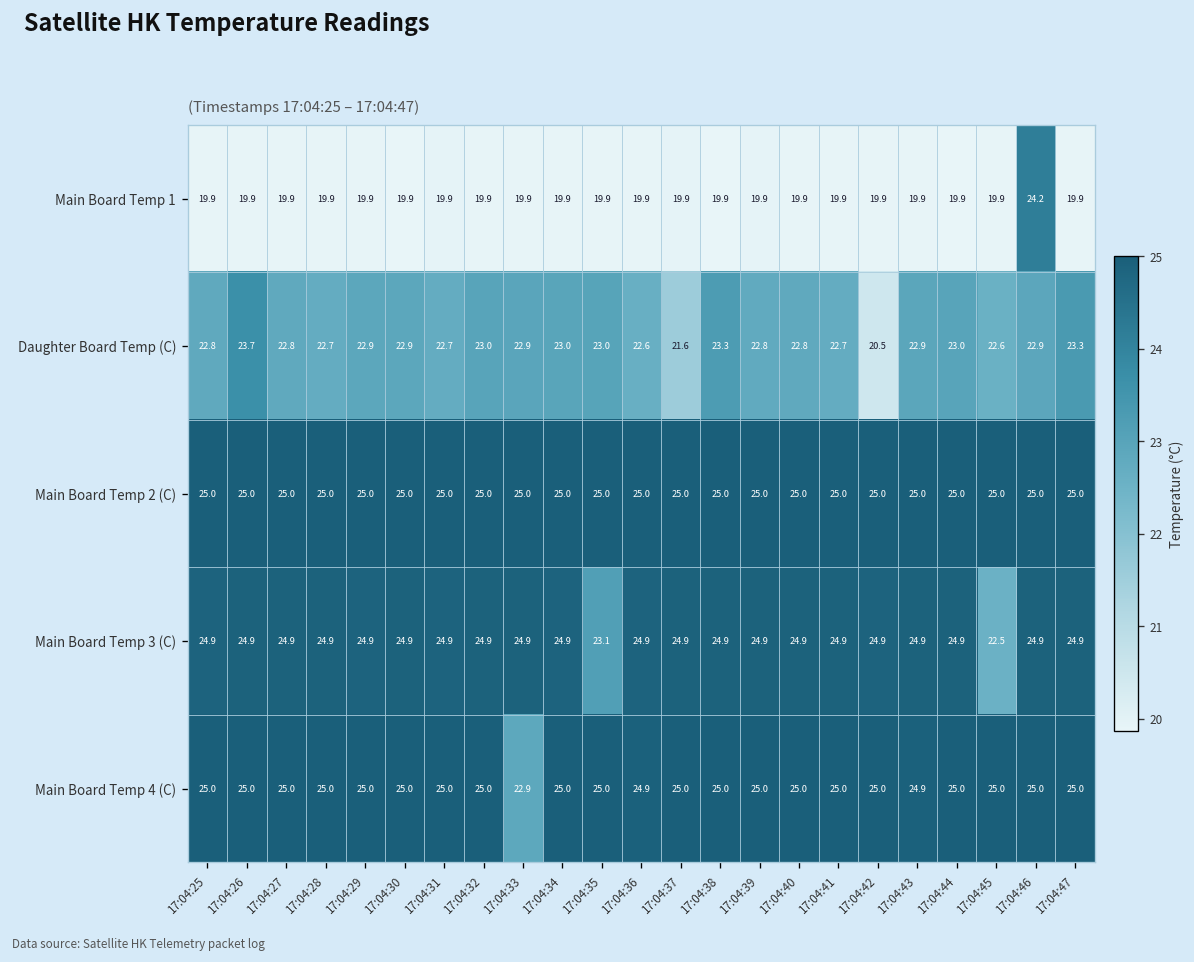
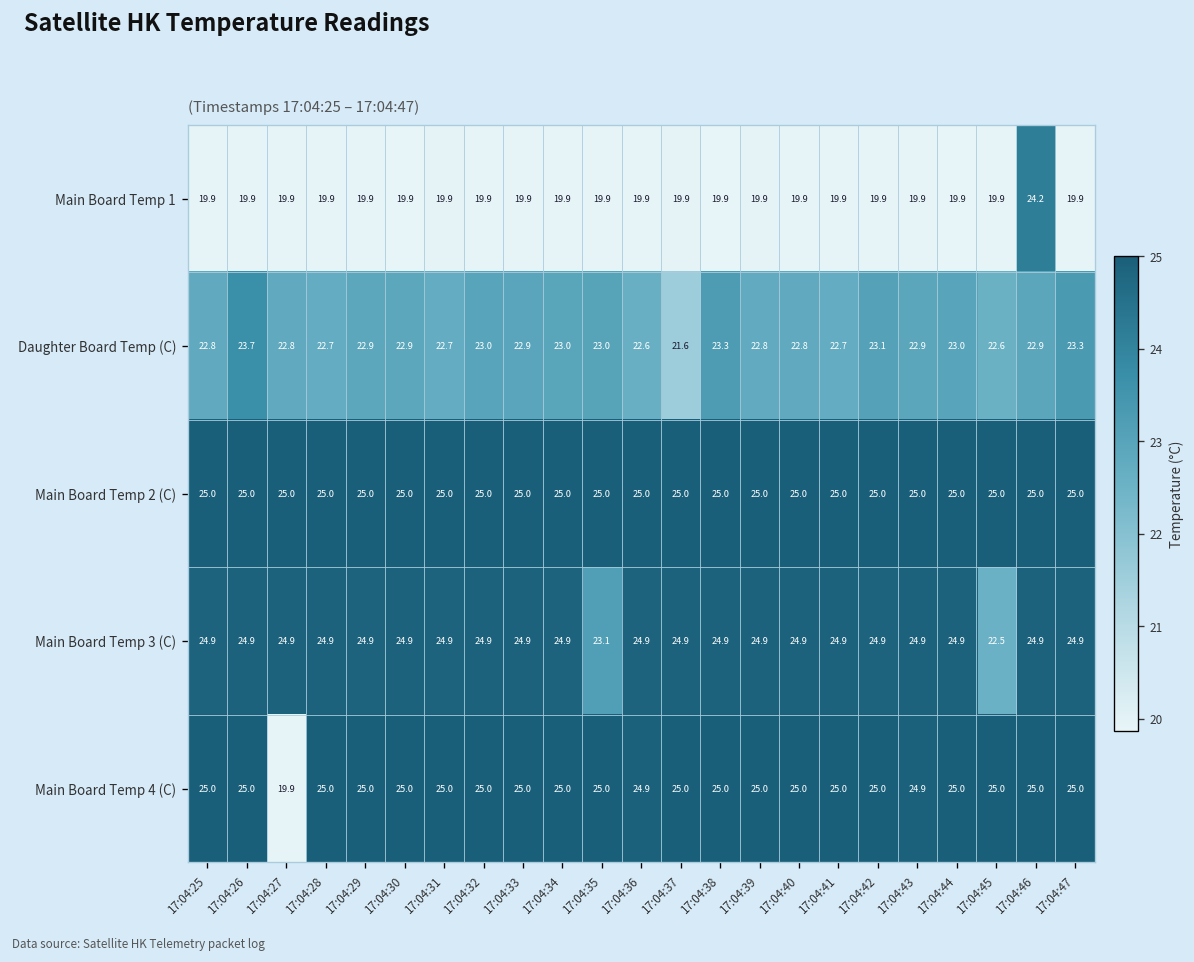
  {
    "Main Board Temp 1": {
      "17:04:25": 19.9,
      "17:04:26": 19.9,
      "17:04:27": 19.9,
      "17:04:28": 19.9,
      "17:04:29": 19.9,
      "17:04:30": 19.9,
      "17:04:31": 19.9,
      "17:04:32": 19.9,
      "17:04:33": 19.9,
      "17:04:34": 19.9,
      "17:04:35": 19.9,
      "17:04:36": 19.9,
      "17:04:37": 19.9,
      "17:04:38": 19.9,
      "17:04:39": 19.9,
      "17:04:40": 19.9,
      "17:04:41": 19.9,
      "17:04:42": 19.9,
      "17:04:43": 19.9,
      "17:04:44": 19.9,
      "17:04:45": 19.9,
      "17:04:46": 24.2,
      "17:04:47": 19.9
    },
    "Daughter Board Temp (C)": {
      "17:04:25": 22.8,
      "17:04:26": 23.7,
      "17:04:27": 22.8,
      "17:04:28": 22.7,
      "17:04:29": 22.9,
      "17:04:30": 22.9,
      "17:04:31": 22.7,
      "17:04:32": 23.0,
      "17:04:33": 22.9,
      "17:04:34": 23.0,
      "17:04:35": 23.0,
      "17:04:36": 22.6,
      "17:04:37": 21.6,
      "17:04:38": 23.3,
      "17:04:39": 22.8,
      "17:04:40": 22.8,
      "17:04:41": 22.7,
-     "17:04:42": 20.5,
+     "17:04:42": 23.1,
      "17:04:43": 22.9,
      "17:04:44": 23.0,
      "17:04:45": 22.6,
      "17:04:46": 22.9,
      "17:04:47": 23.3
    },
    "Main Board Temp 2 (C)": {
      "17:04:25": 25.0,
      "17:04:26": 25.0,
      "17:04:27": 25.0,
      "17:04:28": 25.0,
      "17:04:29": 25.0,
      "17:04:30": 25.0,
      "17:04:31": 25.0,
      "17:04:32": 25.0,
      "17:04:33": 25.0,
      "17:04:34": 25.0,
      "17:04:35": 25.0,
      "17:04:36": 25.0,
      "17:04:37": 25.0,
      "17:04:38": 25.0,
      "17:04:39": 25.0,
      "17:04:40": 25.0,
      "17:04:41": 25.0,
      "17:04:42": 25.0,
      "17:04:43": 25.0,
      "17:04:44": 25.0,
      "17:04:45": 25.0,
      "17:04:46": 25.0,
      "17:04:47": 25.0
    },
    "Main Board Temp 3 (C)": {
      "17:04:25": 24.9,
      "17:04:26": 24.9,
      "17:04:27": 24.9,
      "17:04:28": 24.9,
      "17:04:29": 24.9,
      "17:04:30": 24.9,
      "17:04:31": 24.9,
      "17:04:32": 24.9,
      "17:04:33": 24.9,
      "17:04:34": 24.9,
      "17:04:35": 23.1,
      "17:04:36": 24.9,
      "17:04:37": 24.9,
      "17:04:38": 24.9,
      "17:04:39": 24.9,
      "17:04:40": 24.9,
      "17:04:41": 24.9,
      "17:04:42": 24.9,
      "17:04:43": 24.9,
      "17:04:44": 24.9,
      "17:04:45": 22.5,
      "17:04:46": 24.9,
      "17:04:47": 24.9
    },
    "Main Board Temp 4 (C)": {
      "17:04:25": 25.0,
      "17:04:26": 25.0,
-     "17:04:27": 25.0,
+     "17:04:27": 19.9,
      "17:04:28": 25.0,
      "17:04:29": 25.0,
      "17:04:30": 25.0,
      "17:04:31": 25.0,
      "17:04:32": 25.0,
-     "17:04:33": 22.9,
+     "17:04:33": 25.0,
      "17:04:34": 25.0,
      "17:04:35": 25.0,
      "17:04:36": 24.9,
      "17:04:37": 25.0,
      "17:04:38": 25.0,
      "17:04:39": 25.0,
      "17:04:40": 25.0,
      "17:04:41": 25.0,
      "17:04:42": 25.0,
      "17:04:43": 24.9,
      "17:04:44": 25.0,
      "17:04:45": 25.0,
      "17:04:46": 25.0,
      "17:04:47": 25.0
    }
  }
